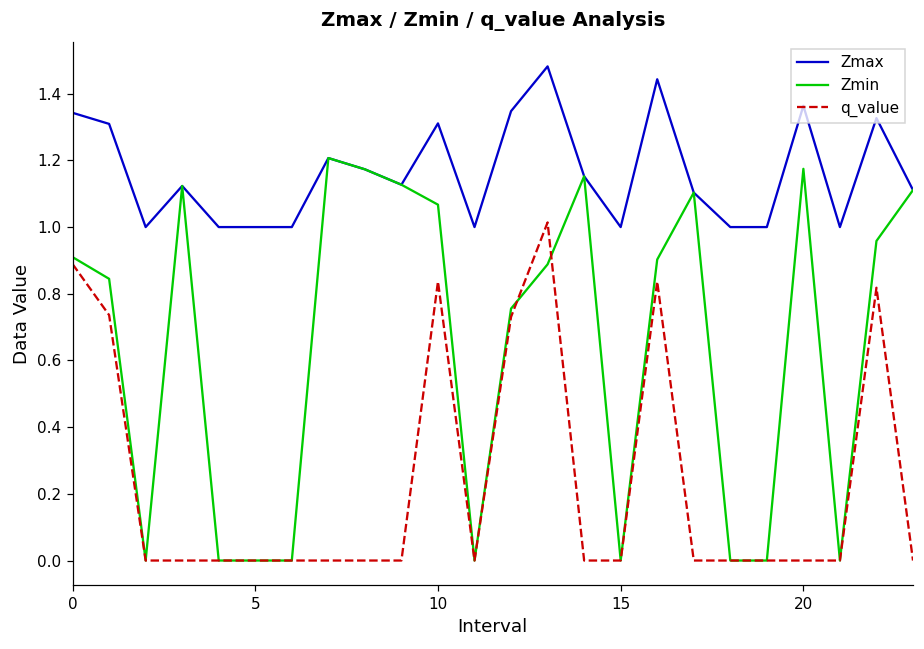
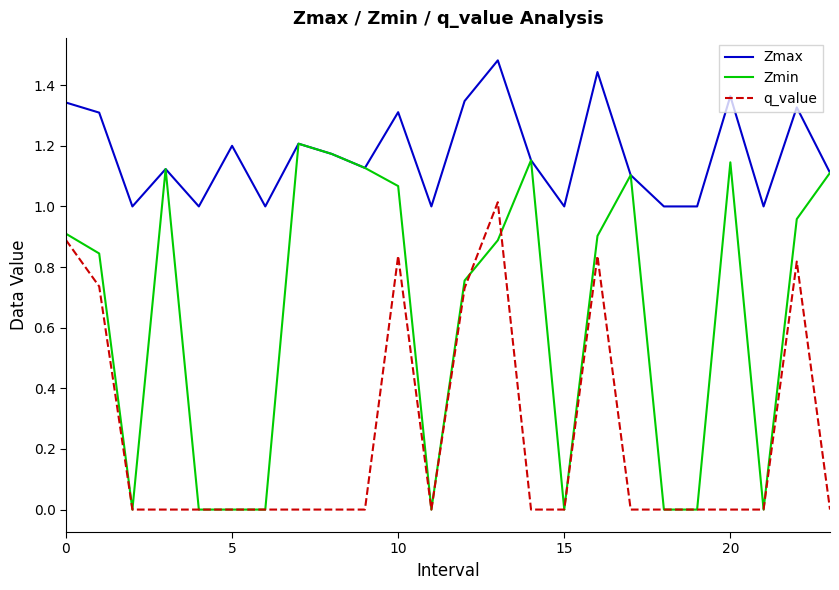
  {
    "Zmax": {
      "0": 1.34,
-     "5": 1.0,
+     "5": 1.2,
      "10": 1.31,
      "15": 1.0
    },
    "Zmin": {
      "0": 0.91,
      "10": 1.07,
-     "20": 1.17
+     "20": 1.15
    },
    "q_value": {
      "0": 0.89,
      "10": 0.84,
      "20": 0.00
    }
  }
